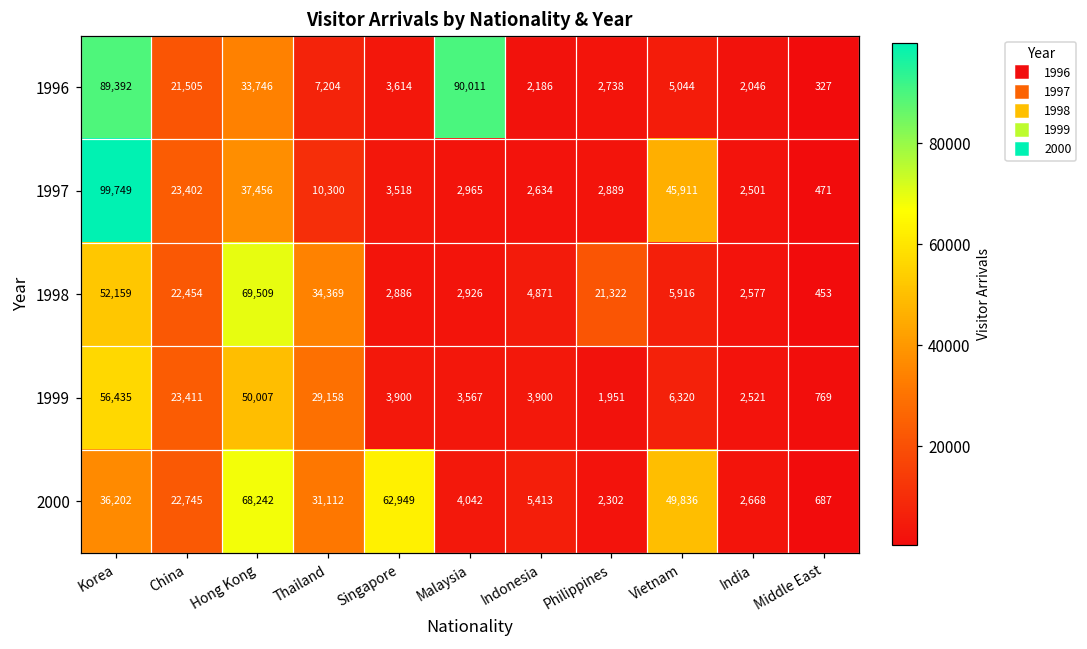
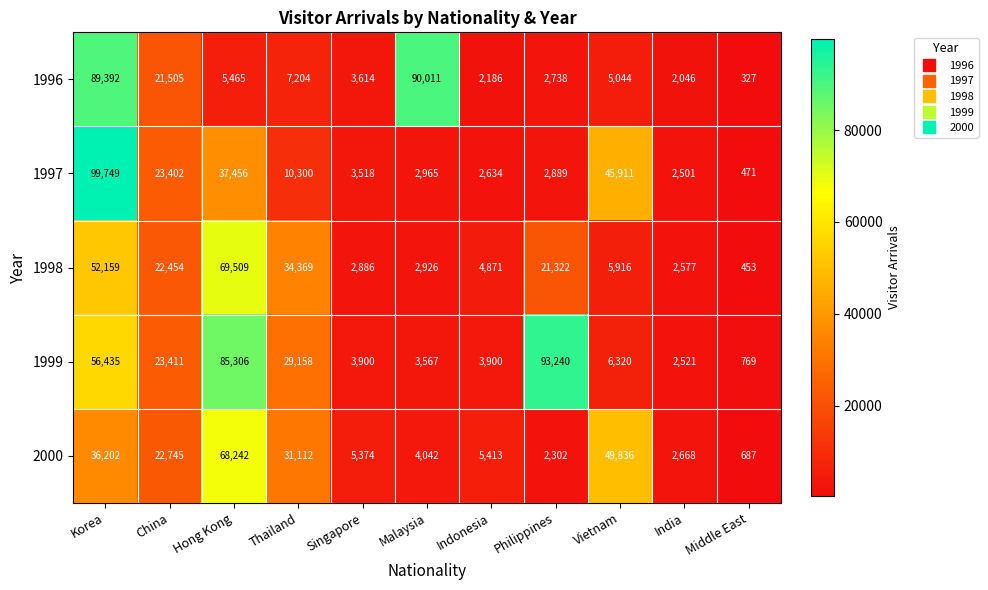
  {
    "1996": {
      "Korea": "89,392",
      "China": "21,505",
-     "Hong Kong": "33,746",
+     "Hong Kong": "5,465",
      "Thailand": "7,204",
      "Singapore": "3,614",
      "Malaysia": "90,011",
      "Indonesia": "2,186",
      "Philippines": "2,738",
      "Vietnam": "5,044",
      "India": "2,046",
      "Middle East": "327"
    },
    "1997": {
      "Korea": "99,749",
      "China": "23,402",
      "Hong Kong": "37,456",
      "Thailand": "10,300",
      "Singapore": "3,518",
      "Malaysia": "2,965",
      "Indonesia": "2,634",
      "Philippines": "2,889",
      "Vietnam": "45,911",
      "India": "2,501",
      "Middle East": "471"
    },
    "1998": {
      "Korea": "52,159",
      "China": "22,454",
      "Hong Kong": "69,509",
      "Thailand": "34,369",
      "Singapore": "2,886",
      "Malaysia": "2,926",
      "Indonesia": "4,871",
      "Philippines": "21,322",
      "Vietnam": "5,916",
      "India": "2,577",
      "Middle East": "453"
    },
    "1999": {
      "Korea": "56,435",
      "China": "23,411",
-     "Hong Kong": "50,007",
+     "Hong Kong": "85,306",
      "Thailand": "29,158",
      "Singapore": "3,900",
      "Malaysia": "3,567",
      "Indonesia": "3,900",
-     "Philippines": "1,951",
+     "Philippines": "93,240",
      "Vietnam": "6,320",
      "India": "2,521",
      "Middle East": "769"
    },
    "2000": {
      "Korea": "36,202",
      "China": "22,745",
      "Hong Kong": "68,242",
      "Thailand": "31,112",
-     "Singapore": "62,949",
+     "Singapore": "5,374",
      "Malaysia": "4,042",
      "Indonesia": "5,413",
      "Philippines": "2,302",
      "Vietnam": "49,836",
      "India": "2,668",
      "Middle East": "687"
    }
  }
